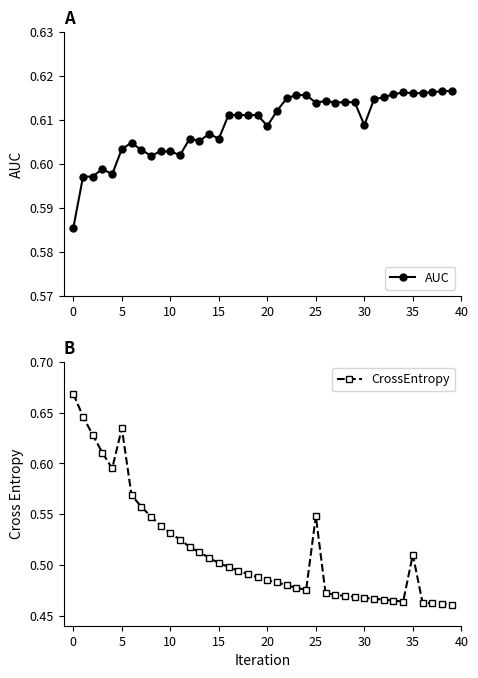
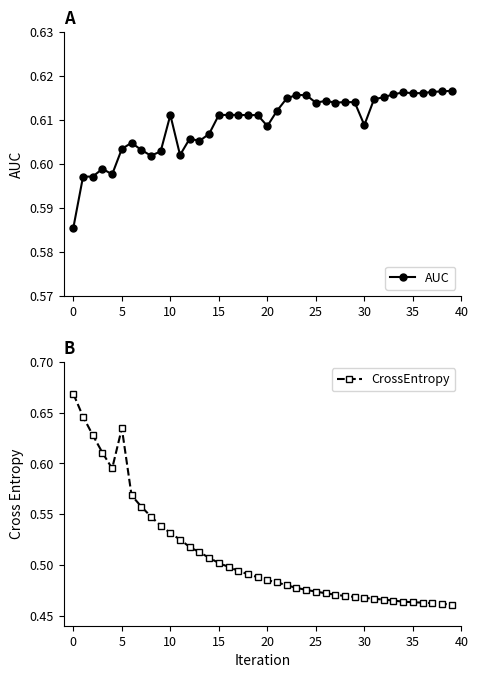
  {
    "A": {
      "0": 0.585,
      "5": 0.603,
-     "10": 0.603,
-     "15": 0.606,
+     "10": 0.611,
+     "15": 0.611,
      "20": 0.609,
      "25": 0.614,
      "30": 0.609,
      "35": 0.616
    },
    "B": {
      "0": 0.668,
      "5": 0.634,
      "10": 0.531,
      "15": 0.502,
      "20": 0.485,
-     "25": 0.548,
+     "25": 0.474,
      "30": 0.468,
-     "35": 0.510
+     "35": 0.463
    }
  }
